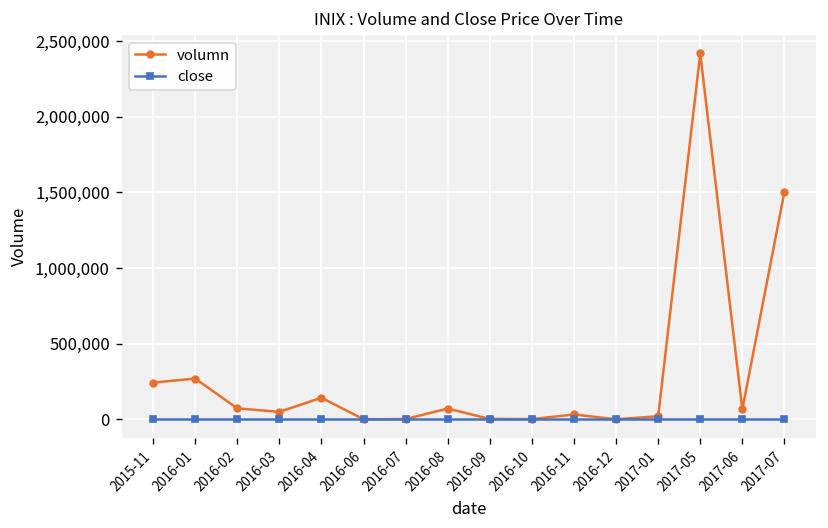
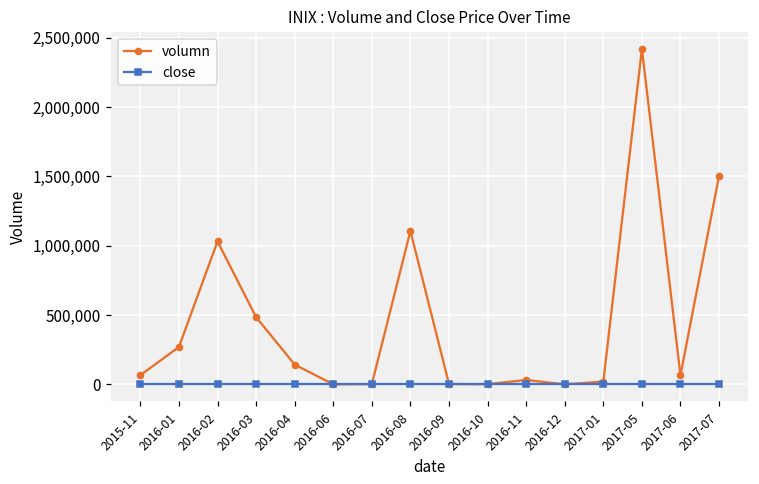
  {
    "volumn": {
-     "2015-11": "240,000",
+     "2015-11": "70,000",
      "2016-01": "270,000",
-     "2016-02": "70,000",
-     "2016-03": "50,000",
+     "2016-02": "1,030,000",
+     "2016-03": "480,000",
      "2016-04": "140,000",
-     "2016-08": "70,000",
+     "2016-08": "1,110,000",
      "2016-11": "30,000",
      "2017-05": "2,420,000",
      "2017-06": "70,000",
      "2017-07": "1,500,000"
    },
    "close": {
      "2015-11": "0",
      "2016-01": "0",
      "2016-02": "0",
      "2016-03": "0",
      "2016-04": "0",
      "2016-08": "0",
      "2016-11": "0",
      "2017-05": "0",
      "2017-06": "0",
      "2017-07": "0"
    }
  }
